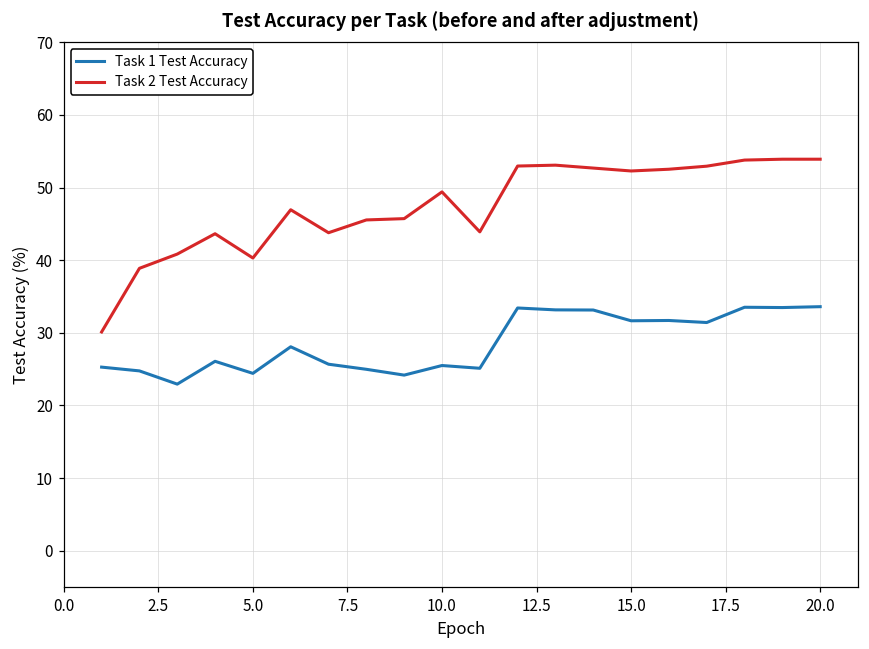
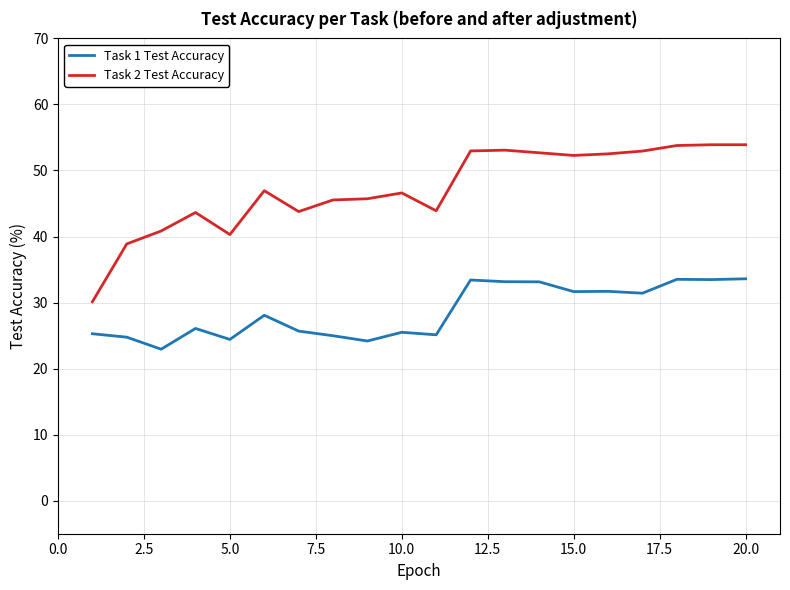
  {
    "Task 1 Test Accuracy": {
      "5.0": 24,
      "10.0": 26,
      "15.0": 32,
      "20.0": 34
    },
    "Task 2 Test Accuracy": {
      "5.0": 40,
-     "10.0": 49,
+     "10.0": 47,
      "15.0": 52,
      "20.0": 54
    }
  }
